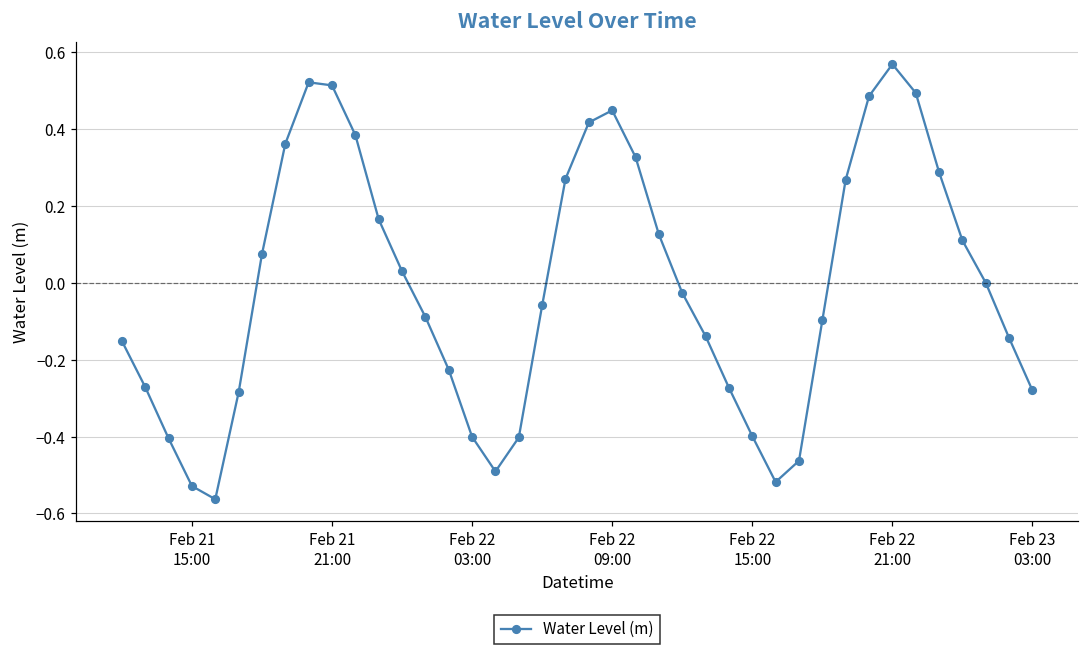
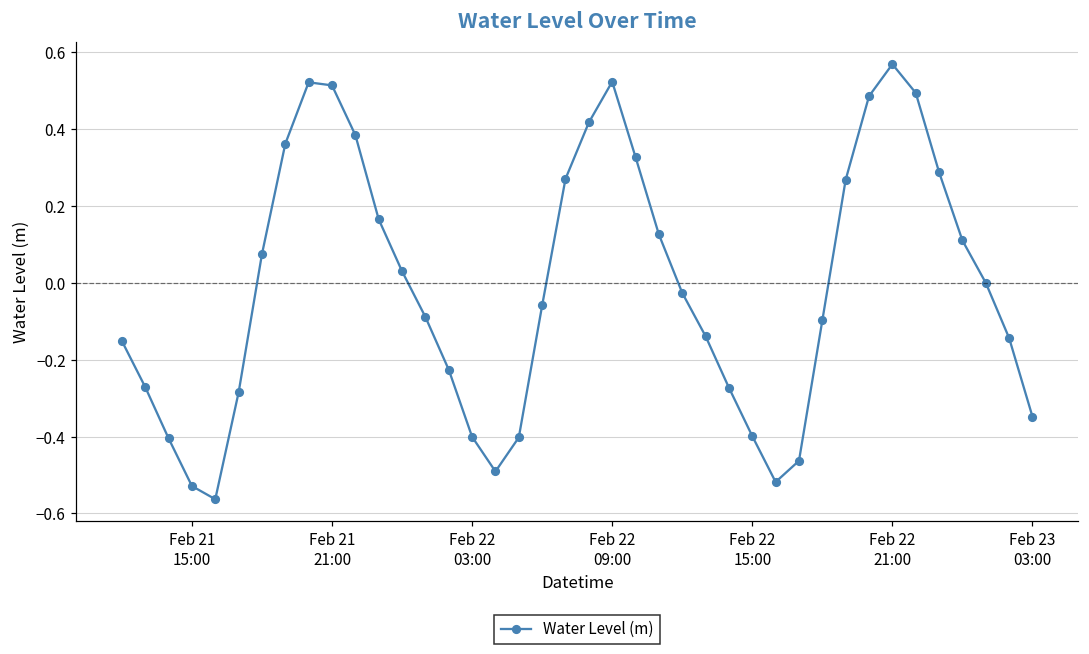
  {
    "Feb 21 15:00": -0.53,
    "Feb 21 21:00": 0.51,
    "Feb 22 03:00": -0.40,
-   "Feb 22 09:00": 0.45,
+   "Feb 22 09:00": 0.52,
    "Feb 22 15:00": -0.40,
    "Feb 22 21:00": 0.57,
-   "Feb 23 03:00": -0.28
+   "Feb 23 03:00": -0.35
  }
